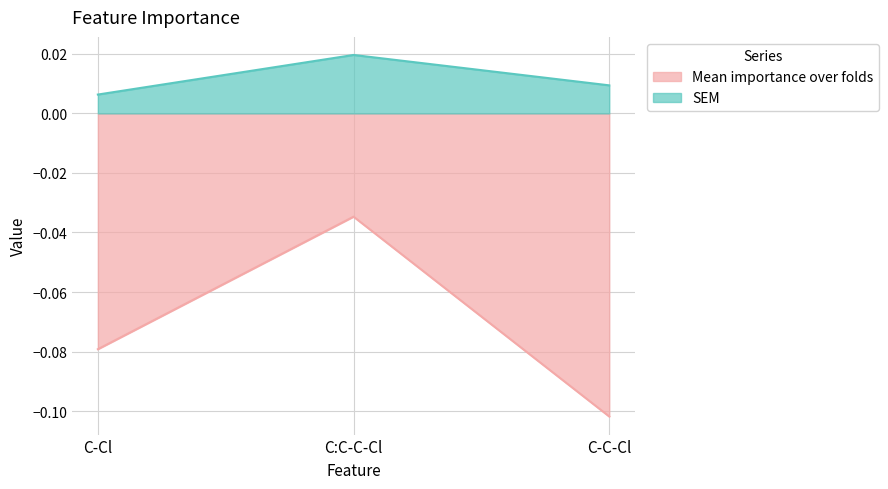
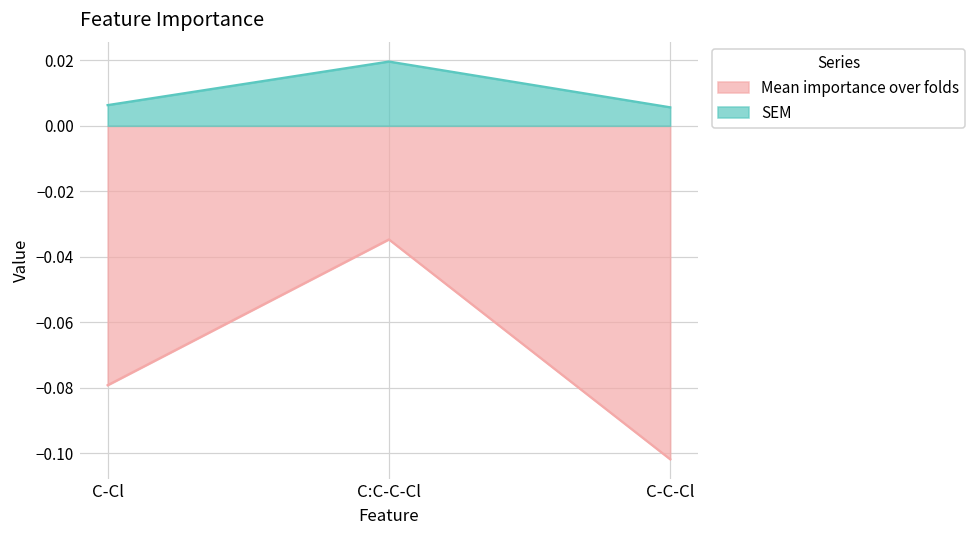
  {
    "SEM": {
      "C-Cl": 0.006,
      "C:C-C-Cl": 0.020,
-     "C-C-Cl": 0.009
+     "C-C-Cl": 0.006
    }
  }
